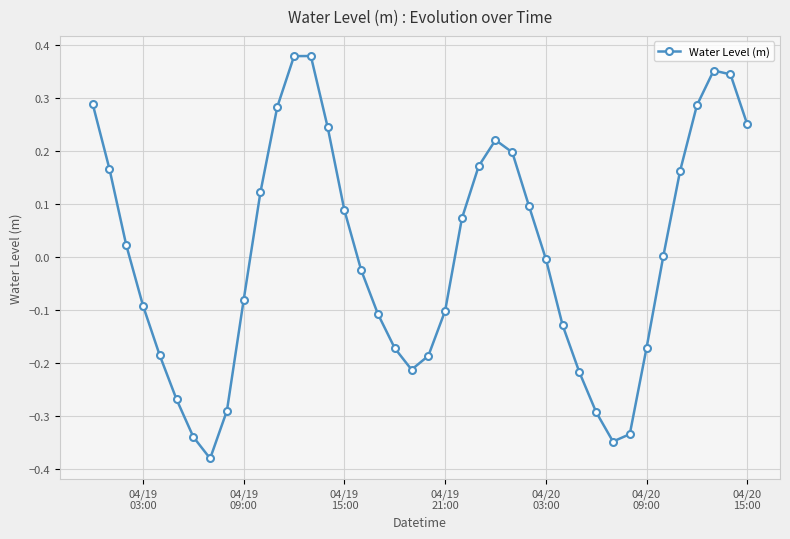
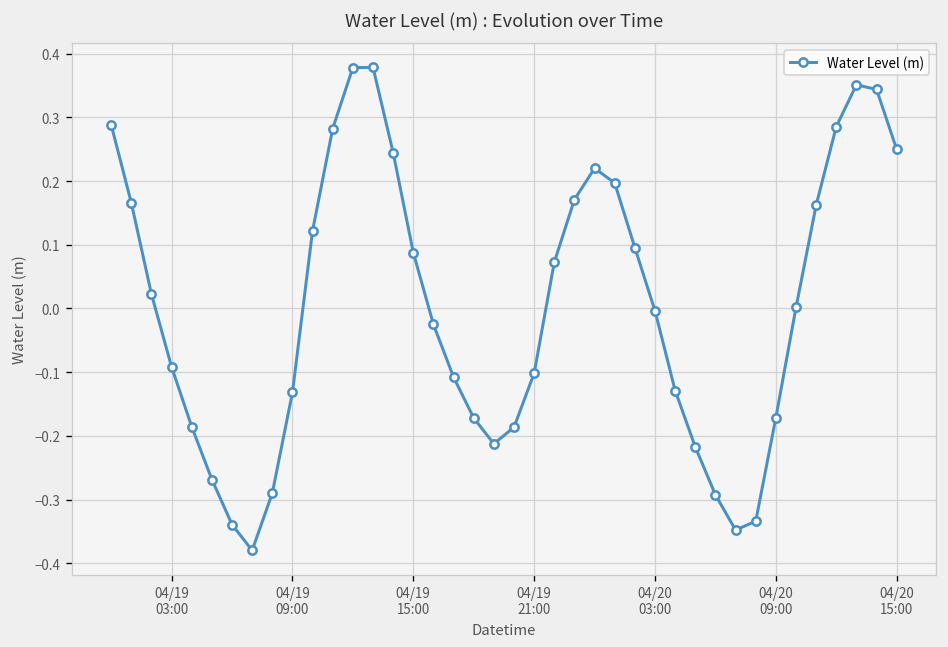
  {
    "04/19 03:00": -0.09,
-   "04/19 09:00": -0.08,
+   "04/19 09:00": -0.13,
    "04/19 15:00": 0.09,
    "04/19 21:00": -0.10,
    "04/20 03:00": 0.00,
    "04/20 09:00": -0.17,
    "04/20 15:00": 0.25
  }
